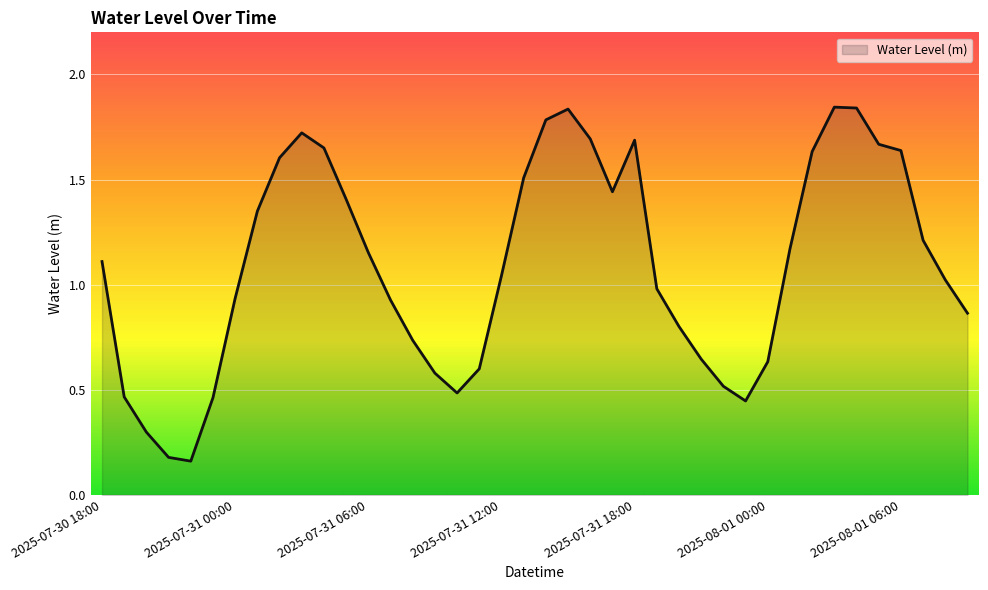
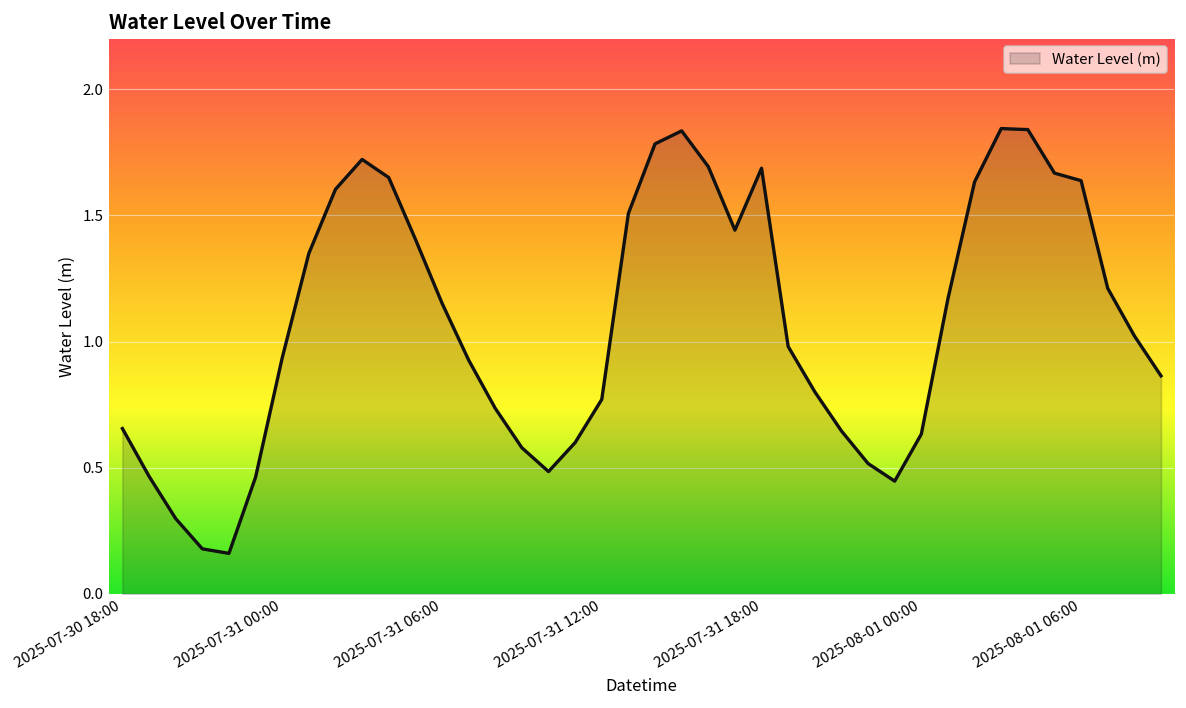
  {
-   "2025-07-30 18:00": 1.11,
+   "2025-07-30 18:00": 0.66,
    "2025-07-31 00:00": 0.94,
    "2025-07-31 06:00": 1.15,
-   "2025-07-31 12:00": 1.04,
+   "2025-07-31 12:00": 0.77,
    "2025-07-31 18:00": 1.69,
    "2025-08-01 00:00": 0.63,
    "2025-08-01 06:00": 1.64
  }
